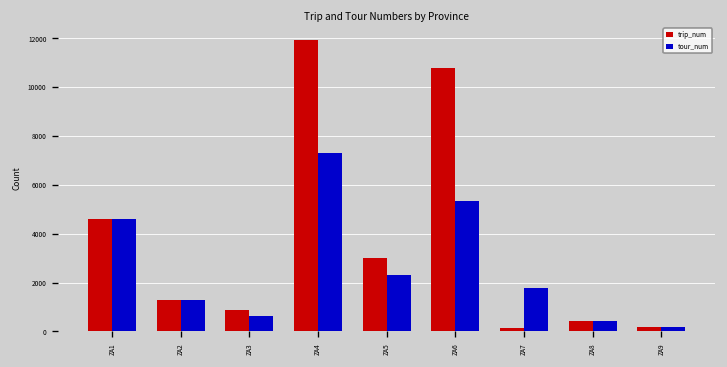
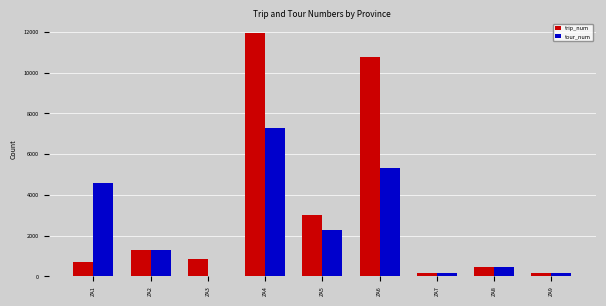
  {
    "trip_num": {
-     "ZA1": 4600,
+     "ZA1": 700,
      "ZA2": 1300,
      "ZA3": 900,
      "ZA4": 11900,
      "ZA5": 3000,
      "ZA6": 10800,
      "ZA7": 200,
      "ZA8": 400,
      "ZA9": 200
    },
    "tour_num": {
      "ZA1": 4600,
      "ZA2": 1300,
-     "ZA3": 600,
+     "ZA3": 0,
      "ZA4": 7300,
      "ZA5": 2300,
      "ZA6": 5300,
-     "ZA7": 1800,
+     "ZA7": 200,
      "ZA8": 400,
      "ZA9": 200
    }
  }
